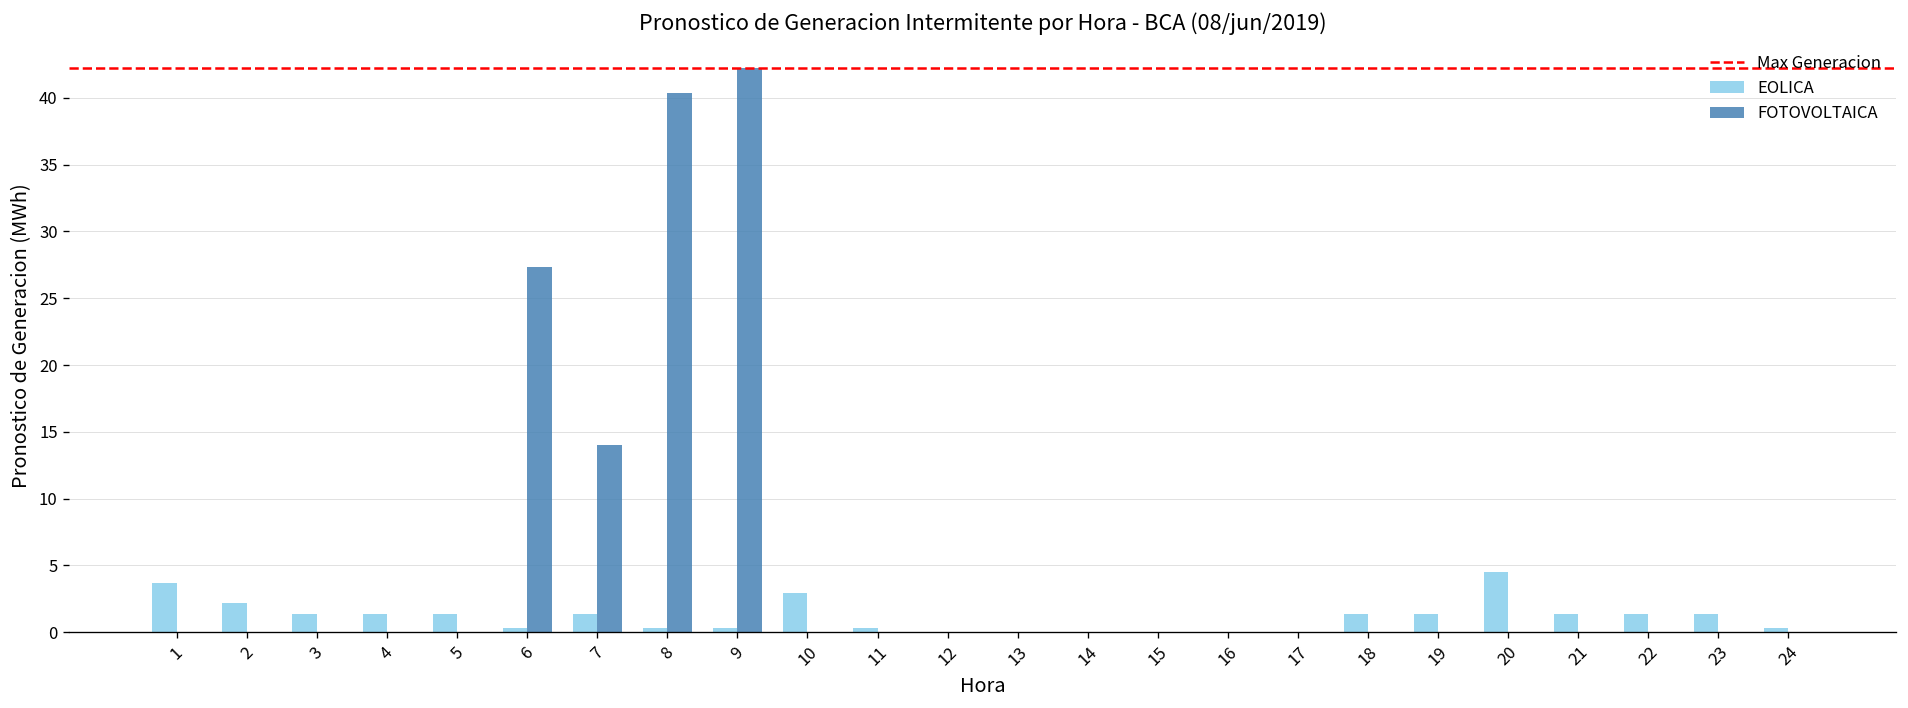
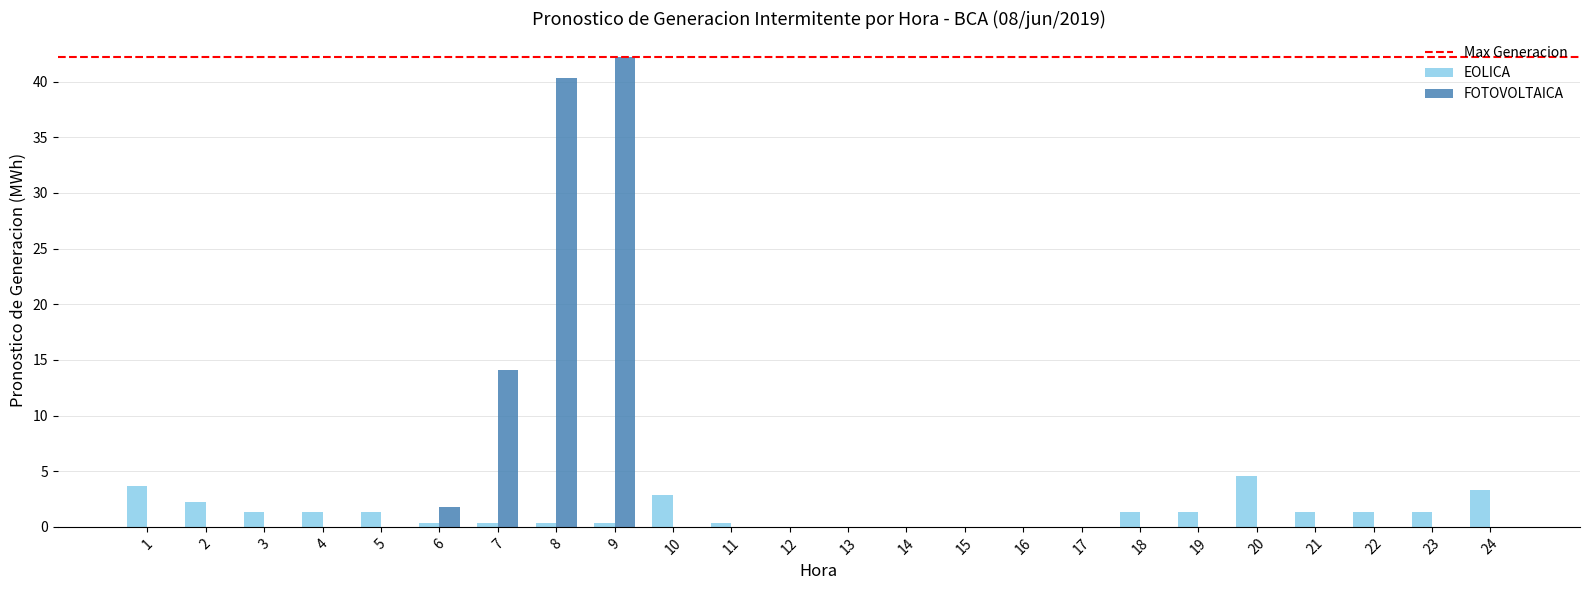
  {
    "EOLICA": {
      "1": 3.7,
      "2": 2.2,
      "3": 1.3,
      "4": 1.3,
      "5": 1.3,
      "6": 0.3,
-     "7": 1.3,
+     "7": 0.3,
      "8": 0.3,
      "9": 0.3,
      "10": 2.9,
      "11": 0.3,
      "12": 0.0,
      "13": 0.0,
      "14": 0.0,
      "15": 0.0,
      "16": 0.0,
      "17": 0.0,
      "18": 1.3,
      "19": 1.3,
      "20": 4.5,
      "21": 1.3,
      "22": 1.3,
      "23": 1.3,
-     "24": 0.3
+     "24": 3.3
    },
    "FOTOVOLTAICA": {
      "1": 0.0,
      "2": 0.0,
      "3": 0.0,
      "4": 0.0,
      "5": 0.0,
-     "6": 27.3,
+     "6": 1.8,
      "7": 14.0,
      "8": 40.4,
      "9": 42.3,
      "10": 0.0,
      "11": 0.0,
      "12": 0.0,
      "13": 0.0,
      "14": 0.0,
      "15": 0.0,
      "16": 0.0,
      "17": 0.0,
      "18": 0.0,
      "19": 0.0,
      "20": 0.0,
      "21": 0.0,
      "22": 0.0,
      "23": 0.0,
      "24": 0.0
    }
  }
